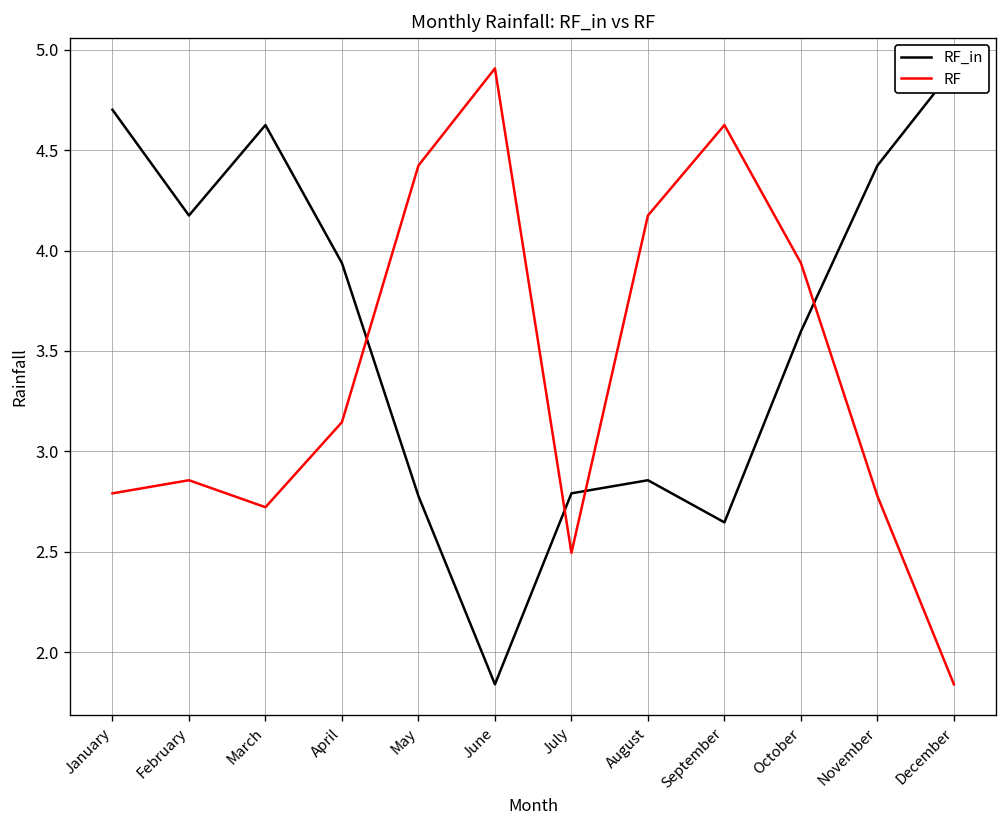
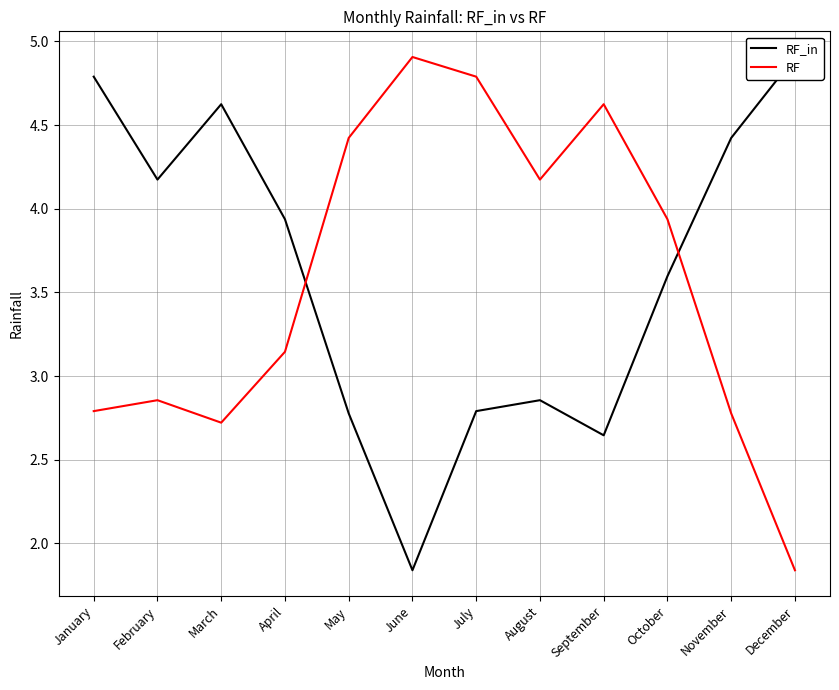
  {
    "RF_in": {
-     "January": 4.70,
+     "January": 4.79,
      "February": 4.17,
      "March": 4.62,
      "April": 3.94,
      "May": 2.78,
      "June": 1.84,
      "July": 2.79,
      "August": 2.86,
      "September": 2.65,
      "October": 3.60,
      "November": 4.42
    },
    "RF": {
      "January": 2.79,
      "February": 2.86,
      "March": 2.72,
      "April": 3.15,
      "May": 4.42,
      "June": 4.91,
-     "July": 2.49,
+     "July": 4.79,
      "August": 4.17,
      "September": 4.62,
      "October": 3.94,
      "November": 2.78,
      "December": 1.84
    }
  }
